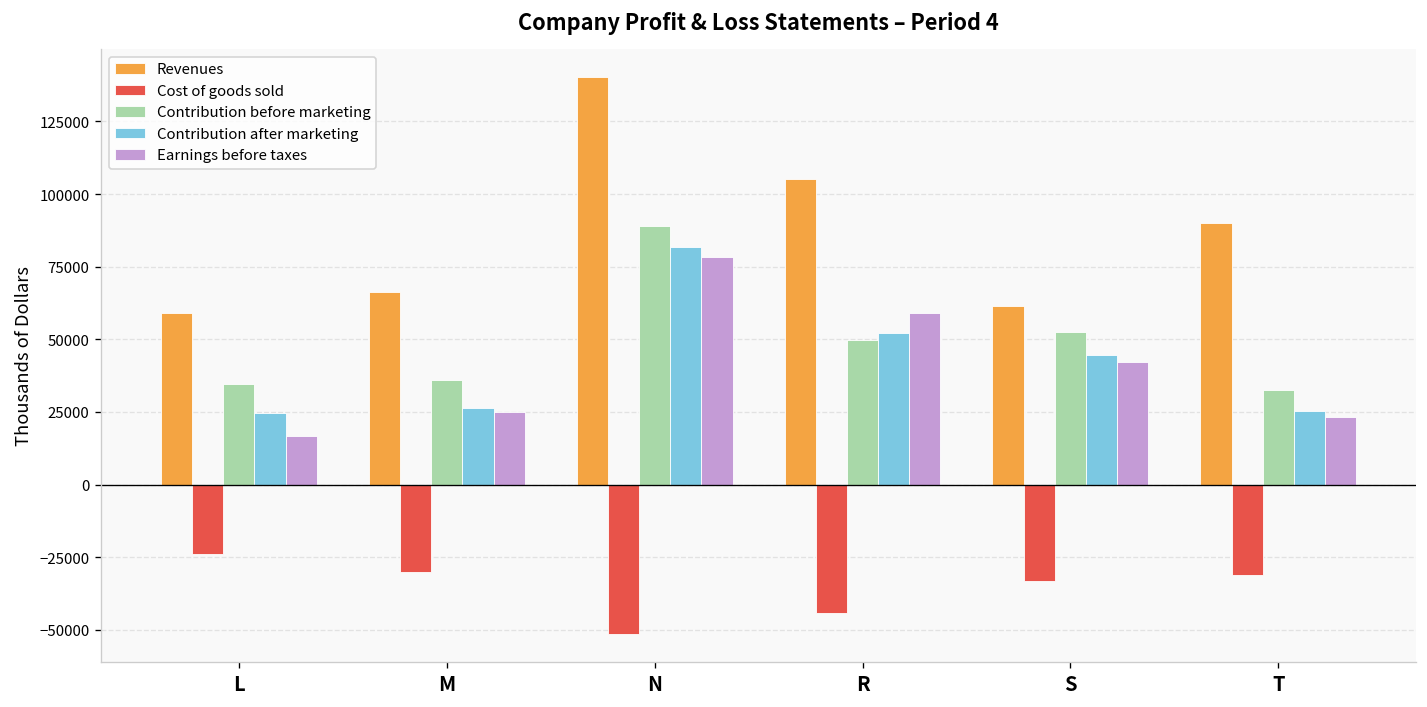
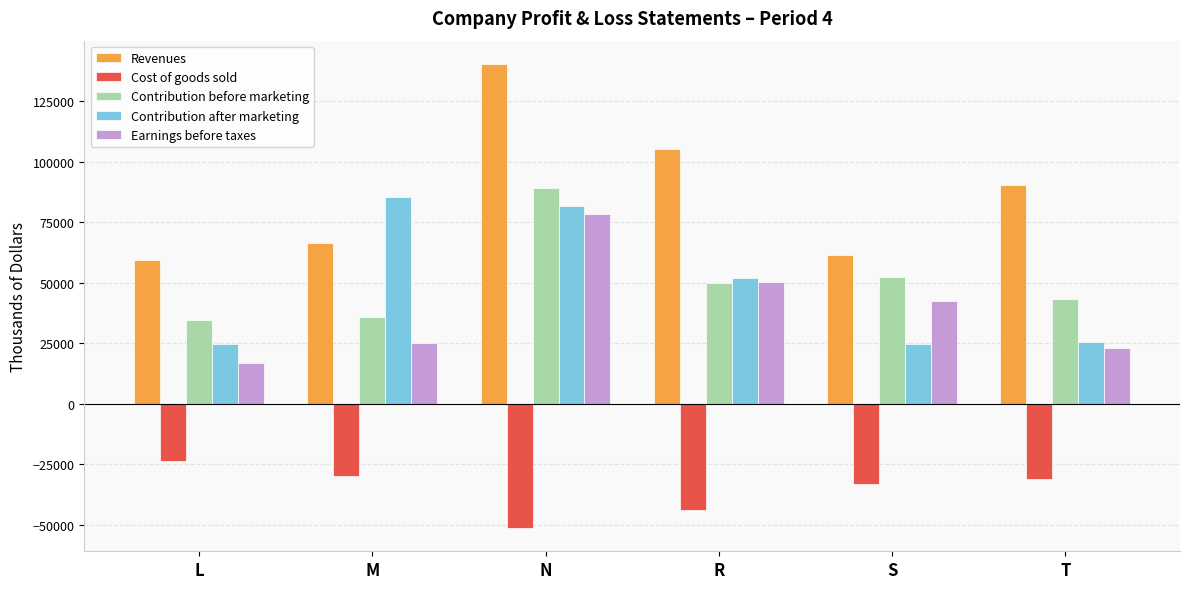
  {
    "Revenues": {
      "L": 59000,
      "M": 66000,
      "N": 140000,
      "R": 105000,
      "S": 61000,
      "T": 90000
    },
    "Cost of goods sold": {
      "L": -24000,
      "M": -30000,
      "N": -51000,
      "R": -44000,
      "S": -33000,
      "T": -31000
    },
    "Contribution before marketing": {
      "L": 34000,
      "M": 36000,
      "N": 89000,
      "R": 50000,
      "S": 52000,
-     "T": 32000
+     "T": 43000
    },
    "Contribution after marketing": {
      "L": 25000,
-     "M": 26000,
+     "M": 85000,
      "N": 82000,
      "R": 52000,
-     "S": 45000,
+     "S": 25000,
      "T": 25000
    },
    "Earnings before taxes": {
      "L": 17000,
      "M": 25000,
      "N": 78000,
-     "R": 59000,
+     "R": 50000,
      "S": 42000,
      "T": 23000
    }
  }
